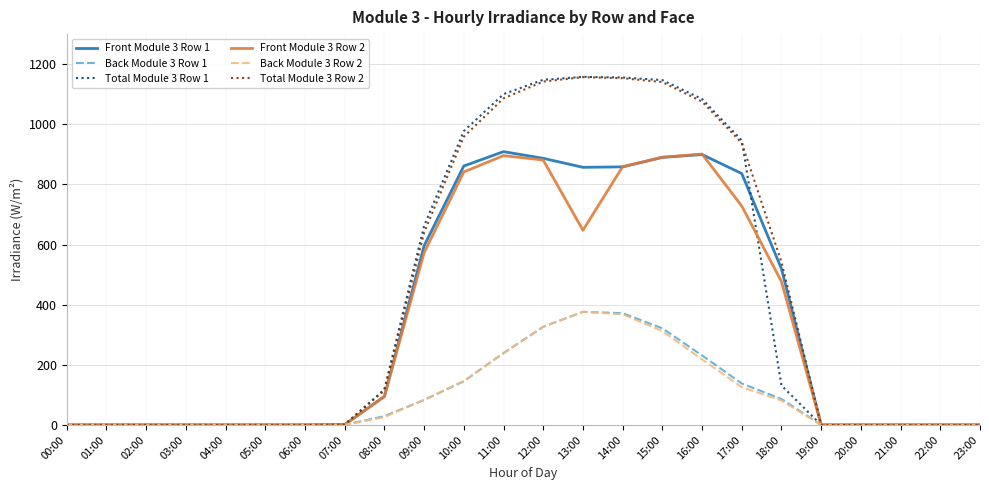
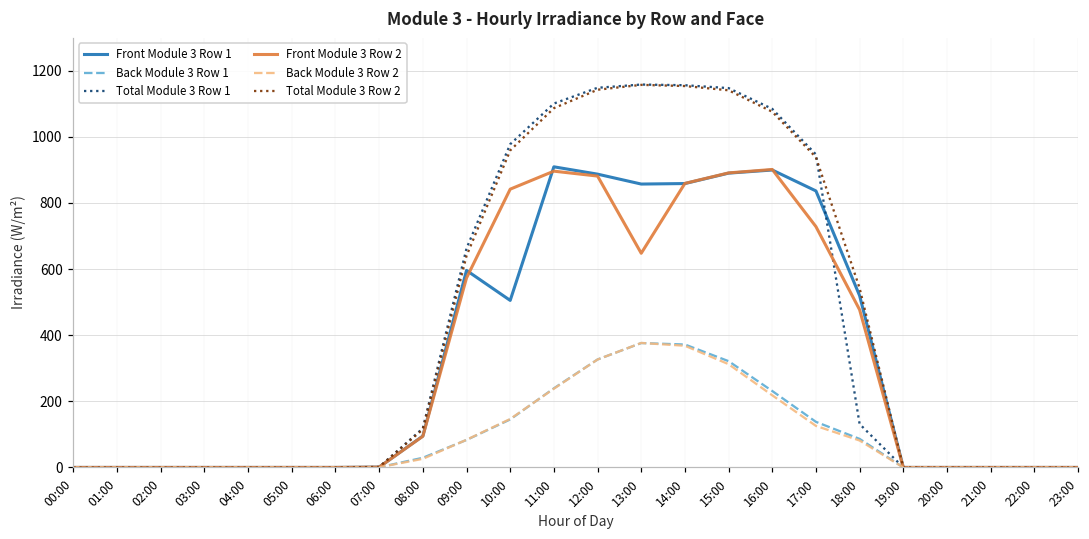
  {
    "Front Module 3 Row 1": {
      "09:00": 600,
-     "10:00": 860,
+     "10:00": 510,
      "11:00": 910,
      "13:00": 860,
      "17:00": 840,
      "18:00": 520
    },
    "Back Module 3 Row 1": {
      "15:00": 320,
      "16:00": 230,
      "17:00": 140
    },
    "Total Module 3 Row 1": {
      "09:00": 660,
      "10:00": 980,
      "11:00": 1100,
      "16:00": 1080,
      "17:00": 950,
      "18:00": 130
    },
    "Front Module 3 Row 2": {
      "09:00": 570,
      "10:00": 840,
      "11:00": 900,
      "13:00": 650,
      "17:00": 730,
      "18:00": 480
    },
    "Back Module 3 Row 2": {
      "15:00": 310,
      "16:00": 220,
      "17:00": 130
    },
    "Total Module 3 Row 2": {
      "09:00": 640,
      "10:00": 960,
      "11:00": 1090,
      "16:00": 1080,
      "17:00": 940,
      "18:00": 540
    }
  }
